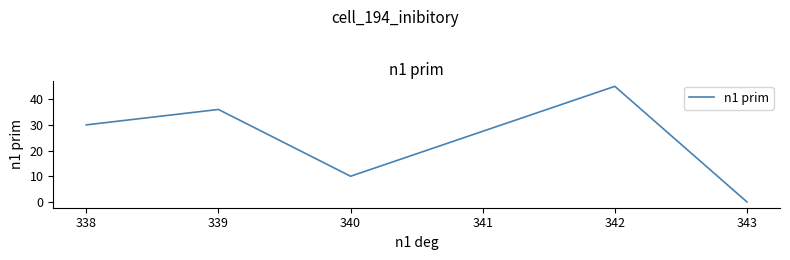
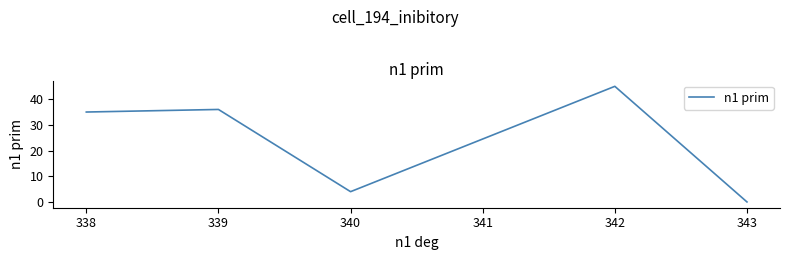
  {
-   "338": 30,
+   "338": 35,
    "339": 36,
-   "340": 10,
+   "340": 4,
    "342": 45,
    "343": 0
  }
